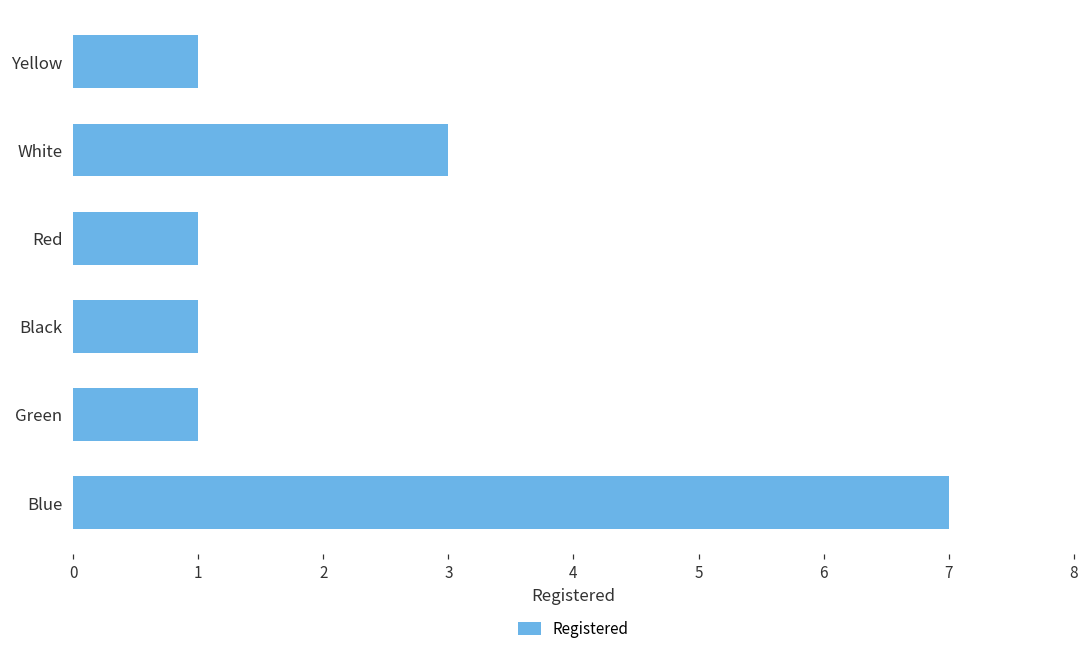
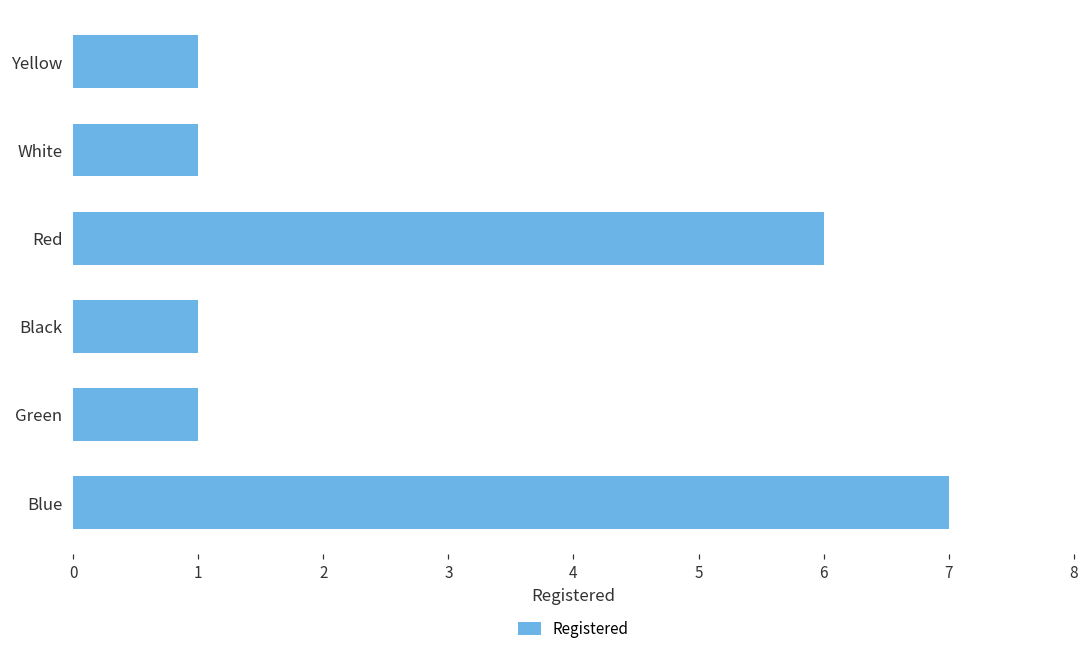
  {
    "Yellow": 1,
-   "White": 3,
-   "Red": 1,
+   "White": 1,
+   "Red": 6,
    "Black": 1,
    "Green": 1,
    "Blue": 7
  }
